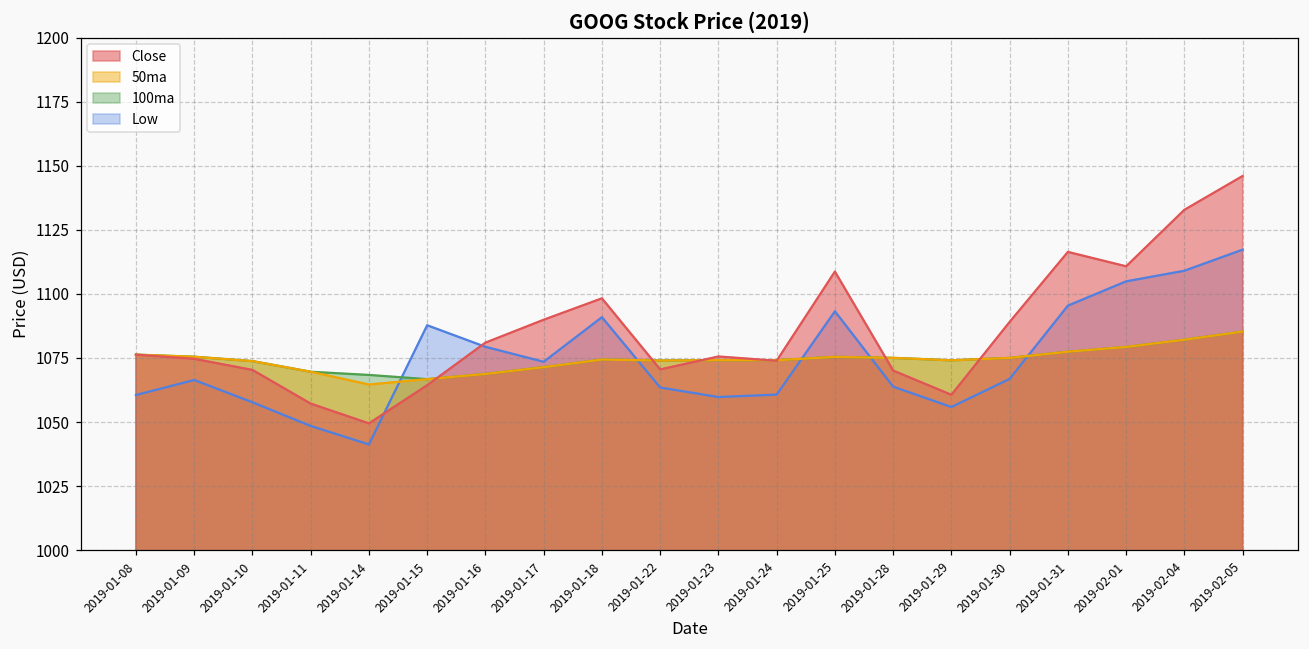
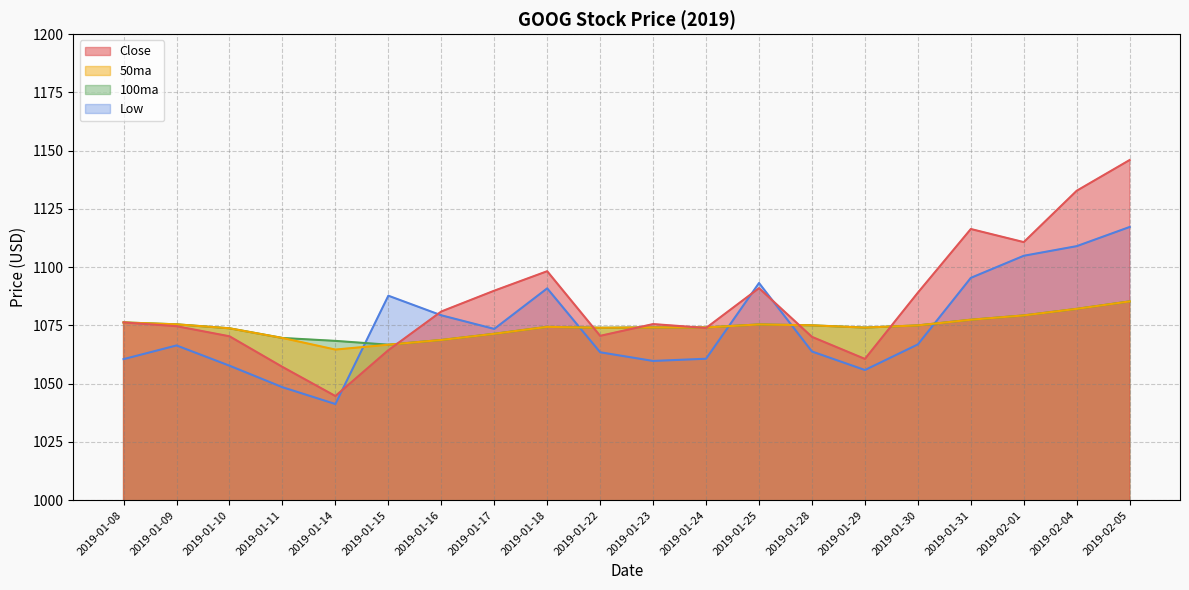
  {
    "Low": {
      "2019-01-08": 1061,
      "2019-01-09": 1066,
      "2019-01-10": 1058,
      "2019-01-11": 1048,
      "2019-01-14": 1041,
      "2019-01-15": 1088,
      "2019-01-16": 1079,
      "2019-01-17": 1074,
      "2019-01-18": 1091,
      "2019-01-22": 1063,
      "2019-01-23": 1060,
      "2019-01-24": 1061,
      "2019-01-25": 1093,
      "2019-01-28": 1064,
      "2019-01-29": 1056,
      "2019-01-30": 1067,
      "2019-01-31": 1095,
      "2019-02-01": 1105,
      "2019-02-04": 1109,
      "2019-02-05": 1117
    },
    "100ma": {
      "2019-01-14": 1068
    },
    "50ma": {
      "2019-01-14": 1065
    },
    "Close": {
      "2019-01-10": 1070,
      "2019-01-11": 1057,
-     "2019-01-14": 1049,
+     "2019-01-14": 1045,
      "2019-01-15": 1064,
      "2019-01-16": 1081,
      "2019-01-17": 1090,
      "2019-01-18": 1098,
      "2019-01-22": 1071,
      "2019-01-23": 1076,
-     "2019-01-25": 1109,
+     "2019-01-25": 1091,
      "2019-01-28": 1070,
      "2019-01-29": 1061,
      "2019-01-30": 1089,
      "2019-01-31": 1116,
      "2019-02-01": 1111,
      "2019-02-04": 1133,
      "2019-02-05": 1146
    }
  }
